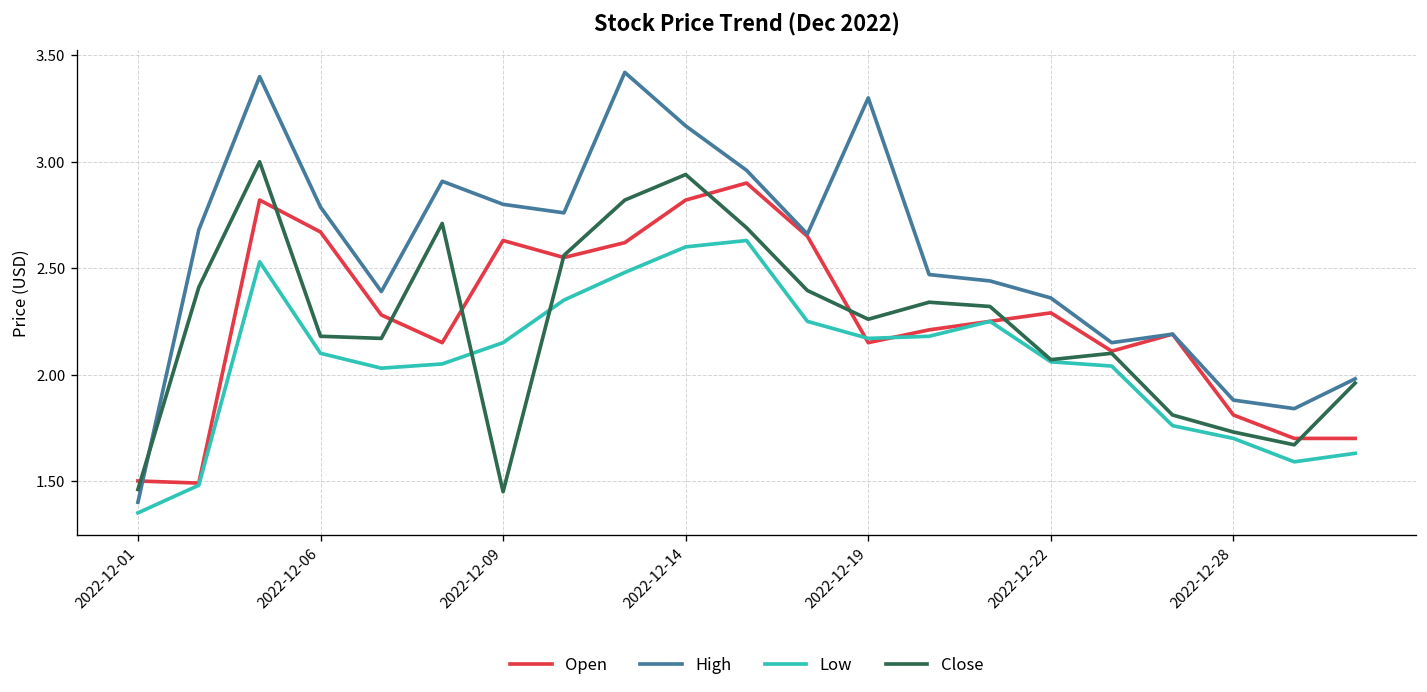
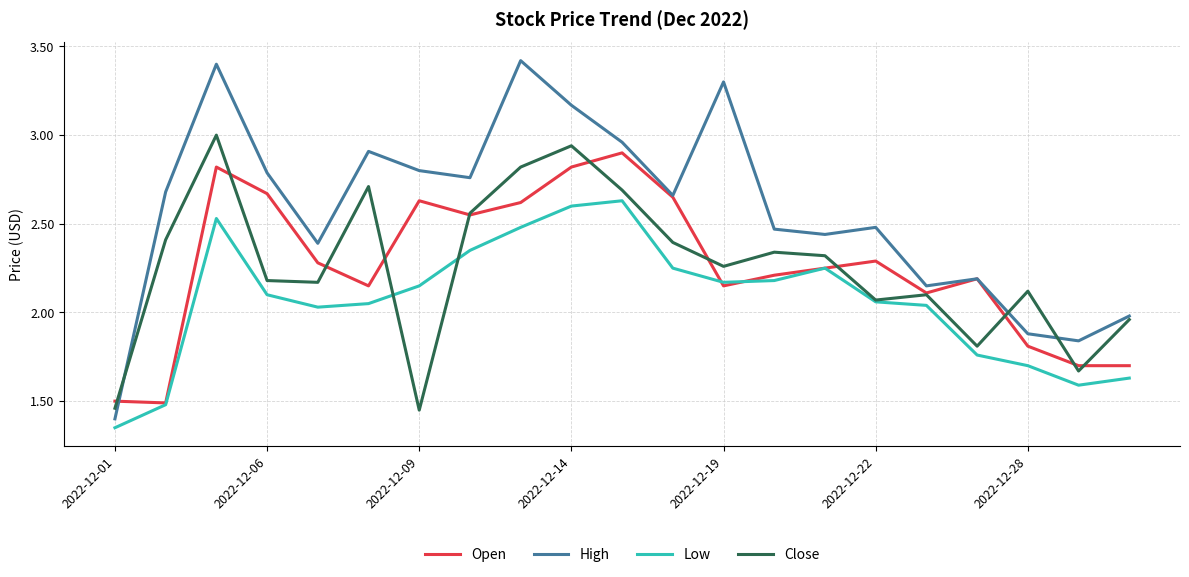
  {
    "Open": {
      "2022-12-01": 1.50,
      "2022-12-06": 2.67,
      "2022-12-09": 2.63,
      "2022-12-14": 2.82,
      "2022-12-19": 2.15,
      "2022-12-22": 2.29,
      "2022-12-28": 1.81
    },
    "High": {
      "2022-12-01": 1.40,
      "2022-12-06": 2.79,
      "2022-12-09": 2.80,
      "2022-12-14": 3.17,
      "2022-12-19": 3.30,
-     "2022-12-22": 2.36,
+     "2022-12-22": 2.48,
      "2022-12-28": 1.88
    },
    "Low": {
      "2022-12-01": 1.35,
      "2022-12-06": 2.10,
      "2022-12-09": 2.15,
      "2022-12-14": 2.60,
      "2022-12-19": 2.17,
      "2022-12-28": 1.70
    },
    "Close": {
      "2022-12-01": 1.46,
      "2022-12-06": 2.18,
      "2022-12-09": 1.45,
      "2022-12-14": 2.94,
      "2022-12-19": 2.26,
-     "2022-12-28": 1.73
+     "2022-12-28": 2.12
    }
  }
